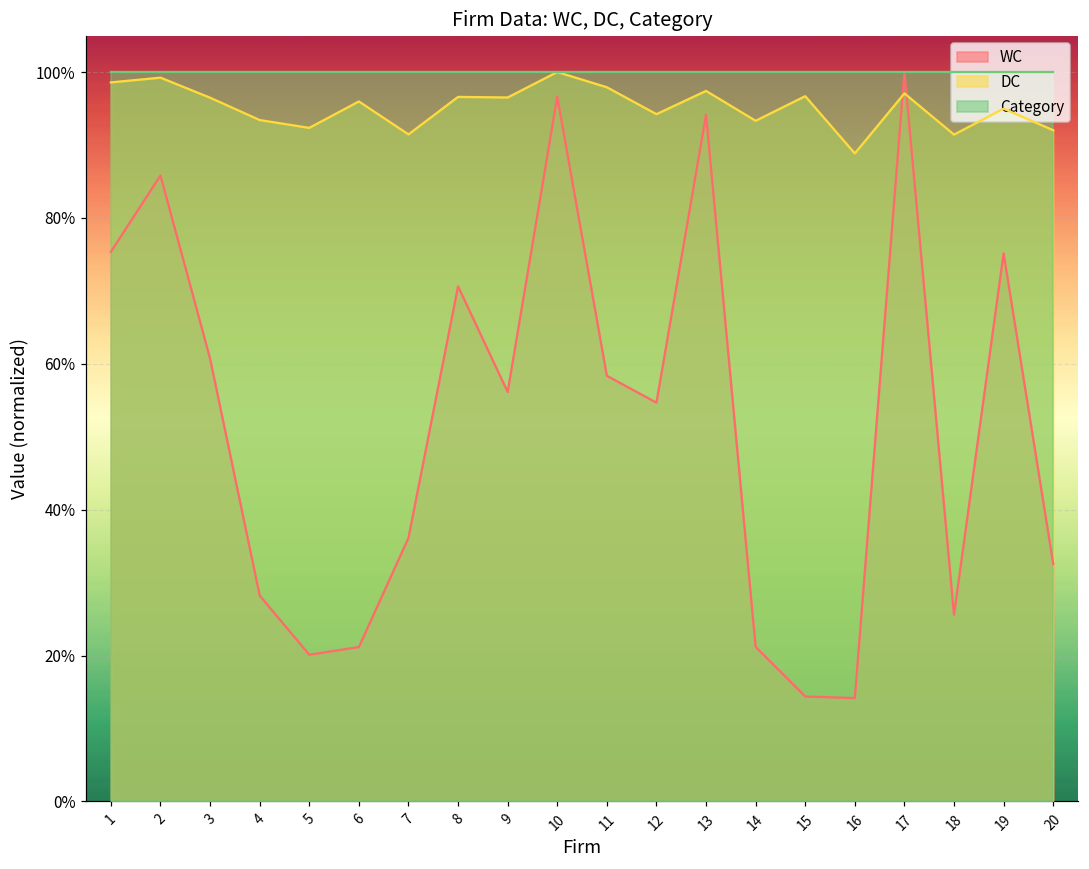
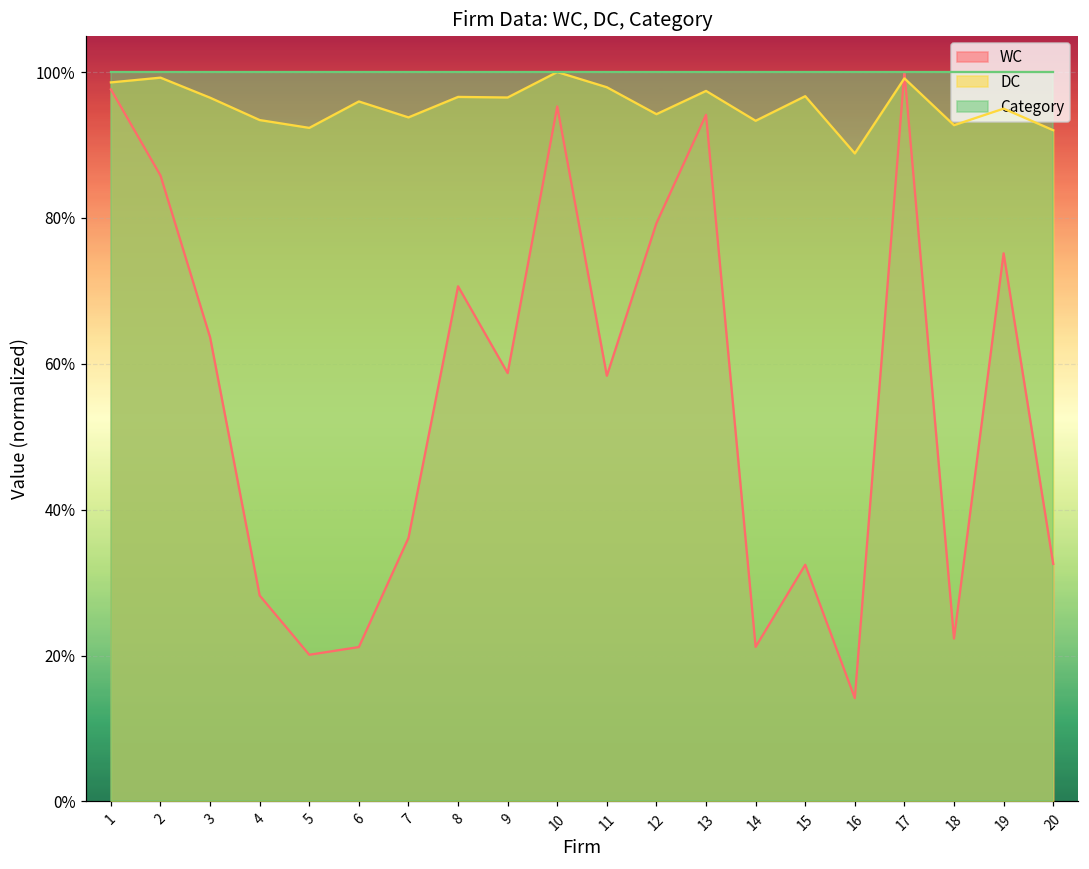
  {
    "WC": {
-     "1": "75%",
+     "1": "98%",
      "2": "86%",
-     "3": "61%",
+     "3": "64%",
      "4": "28%",
      "5": "20%",
      "6": "21%",
      "7": "36%",
      "8": "71%",
-     "9": "56%",
-     "10": "97%",
+     "9": "59%",
+     "10": "95%",
      "11": "58%",
-     "12": "55%",
+     "12": "79%",
      "13": "94%",
      "14": "21%",
-     "15": "14%",
+     "15": "32%",
      "16": "14%",
-     "18": "26%",
+     "18": "22%",
      "19": "75%",
      "20": "33%"
    },
    "DC": {
      "1": "99%",
      "2": "99%",
      "3": "96%",
      "4": "93%",
      "5": "92%",
      "6": "96%",
-     "7": "91%",
+     "7": "94%",
      "8": "97%",
      "9": "97%",
      "11": "98%",
      "12": "94%",
      "13": "97%",
      "14": "93%",
      "15": "97%",
      "16": "89%",
-     "17": "97%",
-     "18": "91%",
+     "17": "99%",
+     "18": "93%",
      "20": "92%"
    },
    "Category": {
      "1": "100%",
      "2": "100%",
      "3": "100%",
      "4": "100%",
      "5": "100%",
      "6": "100%",
      "7": "100%",
      "8": "100%",
      "9": "100%",
      "11": "100%",
      "12": "100%",
      "13": "100%",
      "14": "100%",
      "15": "100%",
      "16": "100%"
    }
  }
